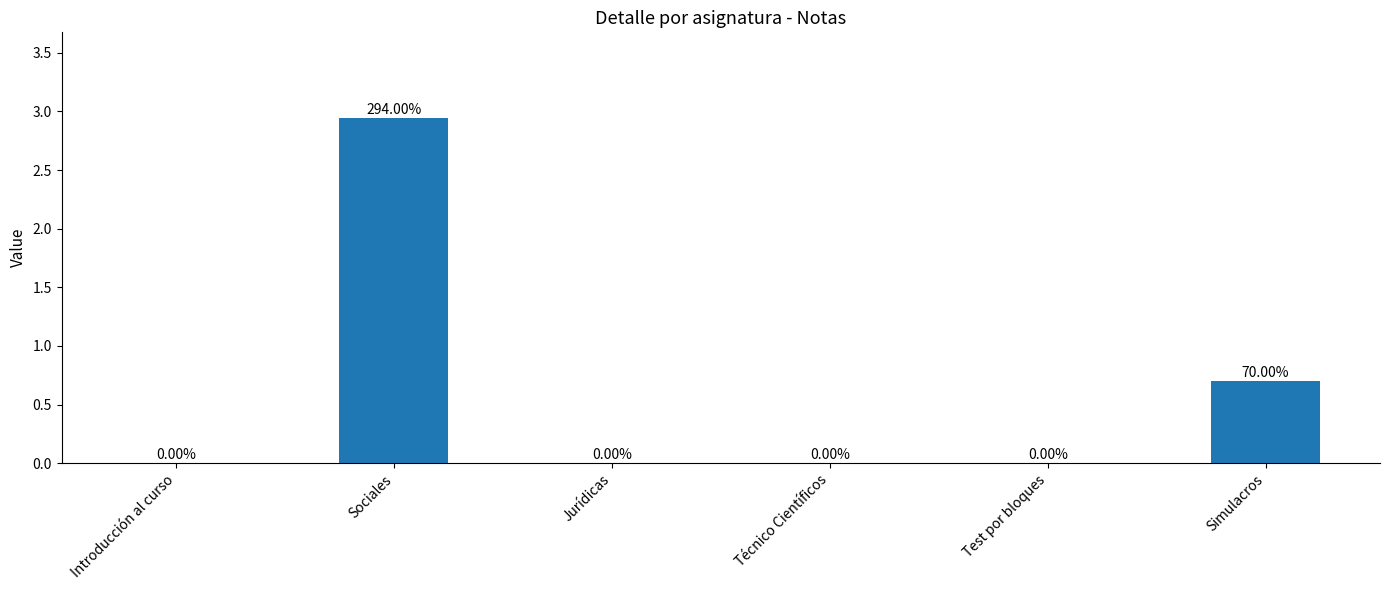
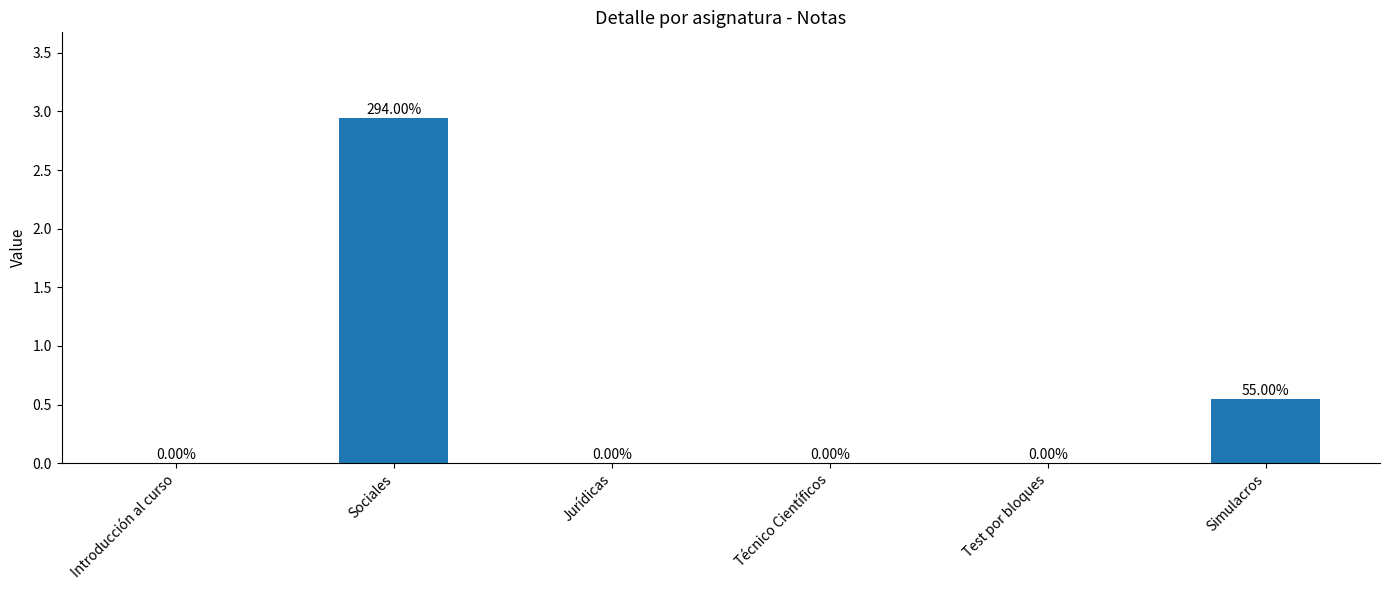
  {
    "Introducción al curso": "0.00%",
    "Sociales": "294.00%",
    "Jurídicas": "0.00%",
    "Técnico Científicos": "0.00%",
    "Test por bloques": "0.00%",
-   "Simulacros": "70.00%"
+   "Simulacros": "55.00%"
  }
